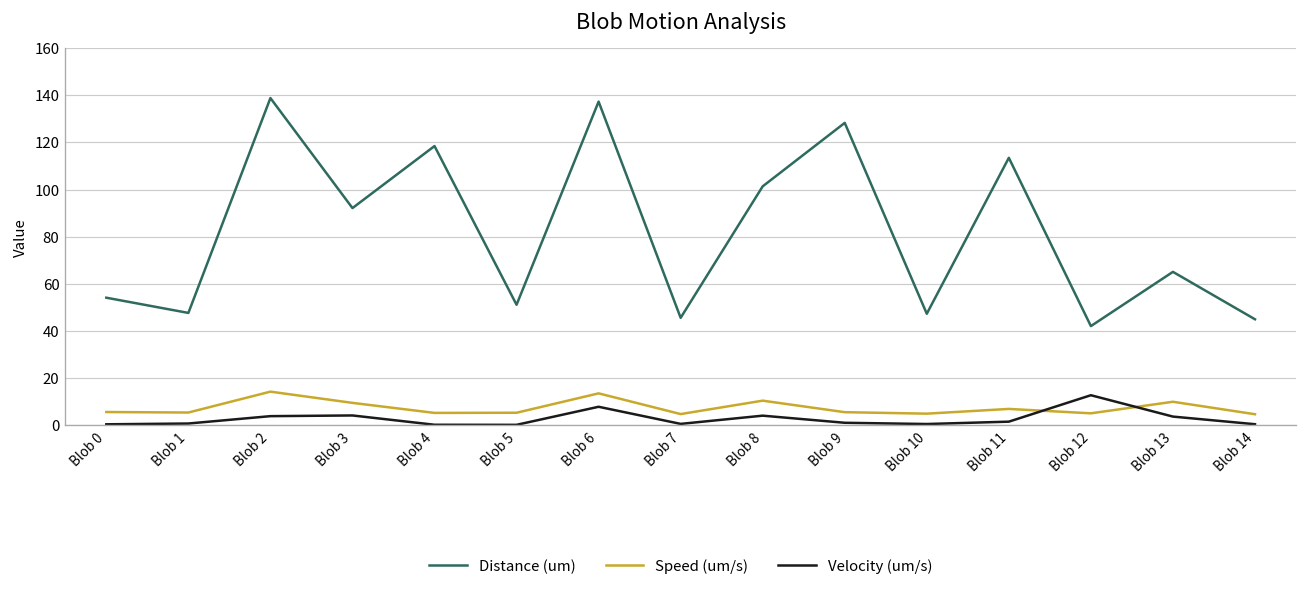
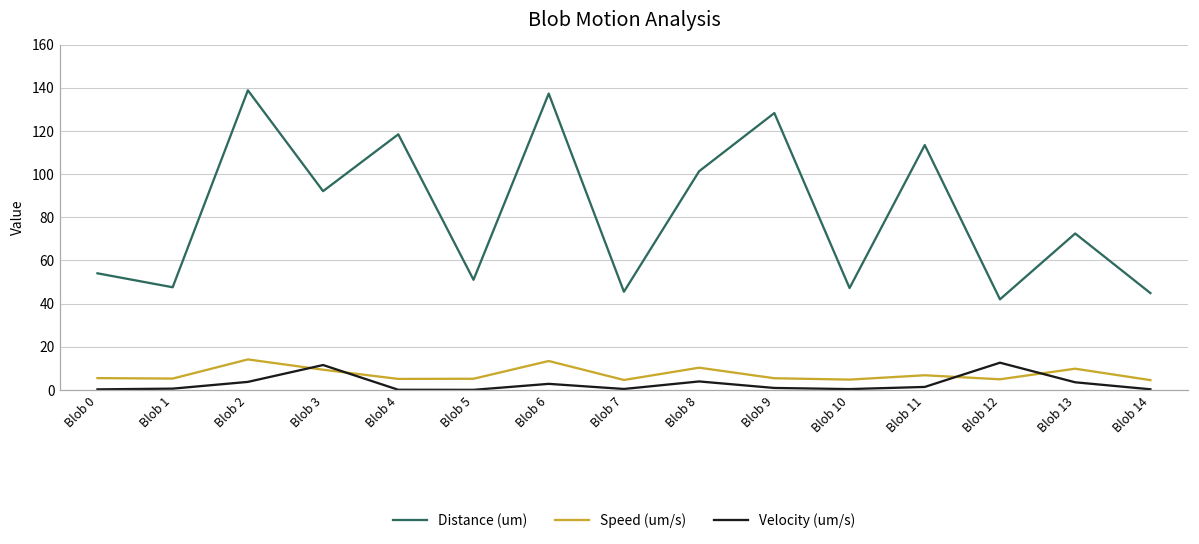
  {
    "Distance (um)": {
      "Blob 0": 54,
      "Blob 1": 48,
      "Blob 2": 139,
      "Blob 3": 92,
      "Blob 4": 118,
      "Blob 5": 51,
      "Blob 6": 137,
      "Blob 7": 46,
      "Blob 8": 101,
      "Blob 9": 128,
      "Blob 10": 47,
      "Blob 11": 113,
      "Blob 12": 42,
-     "Blob 13": 65,
+     "Blob 13": 73,
      "Blob 14": 45
    },
    "Speed (um/s)": {
      "Blob 0": 6,
      "Blob 1": 5,
      "Blob 2": 14,
      "Blob 3": 9,
      "Blob 4": 5,
      "Blob 5": 5,
      "Blob 6": 13,
      "Blob 7": 5,
      "Blob 8": 10,
      "Blob 9": 5,
      "Blob 10": 5,
      "Blob 11": 7,
      "Blob 12": 5,
      "Blob 13": 10,
      "Blob 14": 5
    },
    "Velocity (um/s)": {
      "Blob 0": 0,
      "Blob 1": 1,
      "Blob 2": 4,
-     "Blob 3": 4,
+     "Blob 3": 12,
      "Blob 4": 0,
      "Blob 5": 0,
-     "Blob 6": 8,
+     "Blob 6": 3,
      "Blob 7": 0,
      "Blob 8": 4,
      "Blob 9": 1,
      "Blob 10": 0,
      "Blob 11": 1,
      "Blob 12": 13,
      "Blob 13": 4,
      "Blob 14": 0
    }
  }
